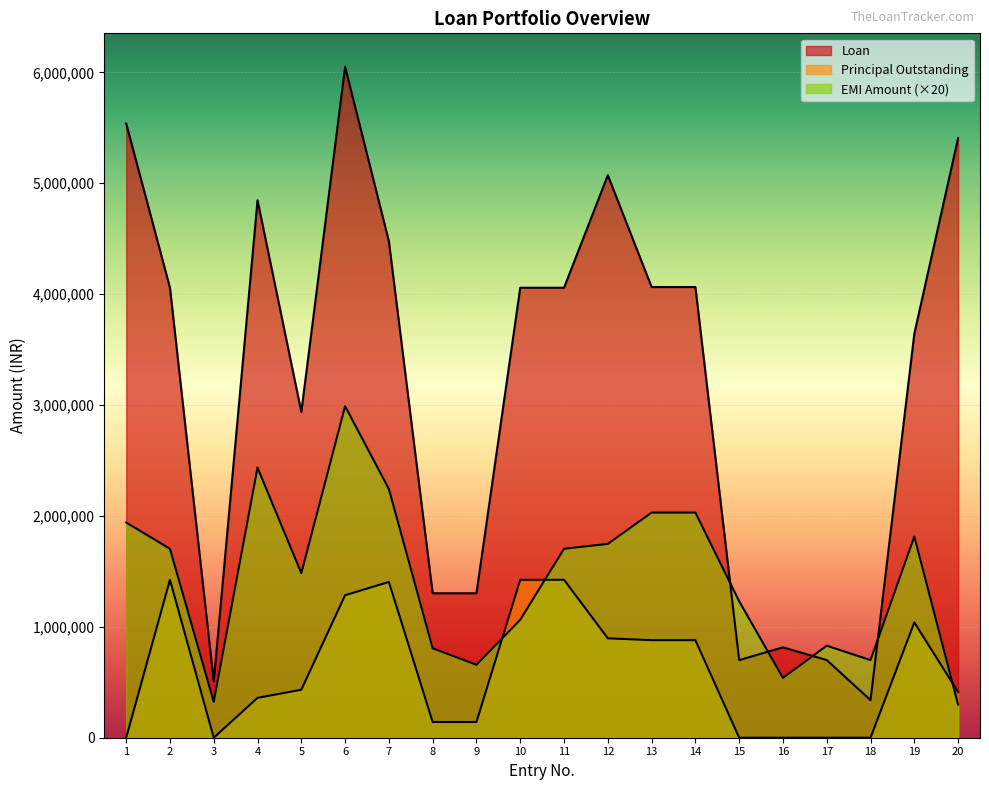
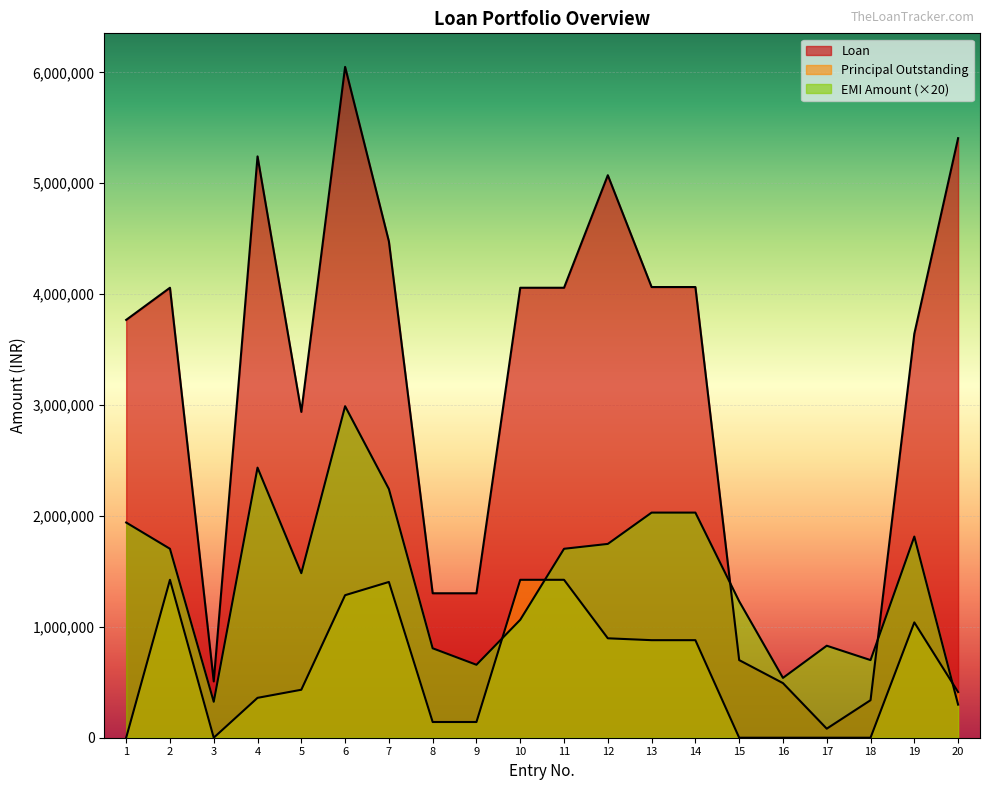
  {
    "Loan": {
-     "1": "5,540,000",
+     "1": "3,770,000",
      "2": "4,060,000",
      "3": "510,000",
-     "4": "4,850,000",
+     "4": "5,240,000",
      "5": "2,940,000",
      "6": "6,050,000",
      "7": "4,480,000",
      "8": "1,300,000",
      "9": "1,300,000",
      "10": "4,060,000",
      "11": "4,060,000",
      "12": "5,070,000",
      "13": "4,060,000",
      "14": "4,060,000",
      "15": "700,000",
-     "16": "820,000",
-     "17": "700,000",
+     "16": "490,000",
+     "17": "80,000",
      "18": "340,000",
      "19": "3,640,000",
      "20": "5,410,000"
    },
    "Principal Outstanding": {
      "1": "0",
      "2": "1,420,000",
      "3": "0",
      "4": "360,000",
      "5": "430,000",
      "6": "1,290,000",
      "7": "1,400,000",
      "8": "140,000",
      "9": "140,000",
      "10": "1,420,000",
      "11": "1,420,000",
      "12": "900,000",
      "13": "880,000",
      "14": "880,000",
      "15": "0",
      "16": "0",
      "17": "0",
      "18": "0",
      "19": "1,040,000",
      "20": "410,000"
    },
    "EMI Amount (×20)": {
      "1": "1,940,000",
      "2": "1,700,000",
      "3": "320,000",
      "4": "2,440,000",
      "5": "1,480,000",
      "6": "2,990,000",
      "7": "2,240,000",
      "8": "810,000",
      "9": "660,000",
      "10": "1,060,000",
      "11": "1,700,000",
      "12": "1,750,000",
      "13": "2,030,000",
      "14": "2,030,000",
      "15": "1,230,000",
      "16": "540,000",
      "17": "830,000",
      "18": "700,000",
      "19": "1,810,000",
      "20": "300,000"
    }
  }
